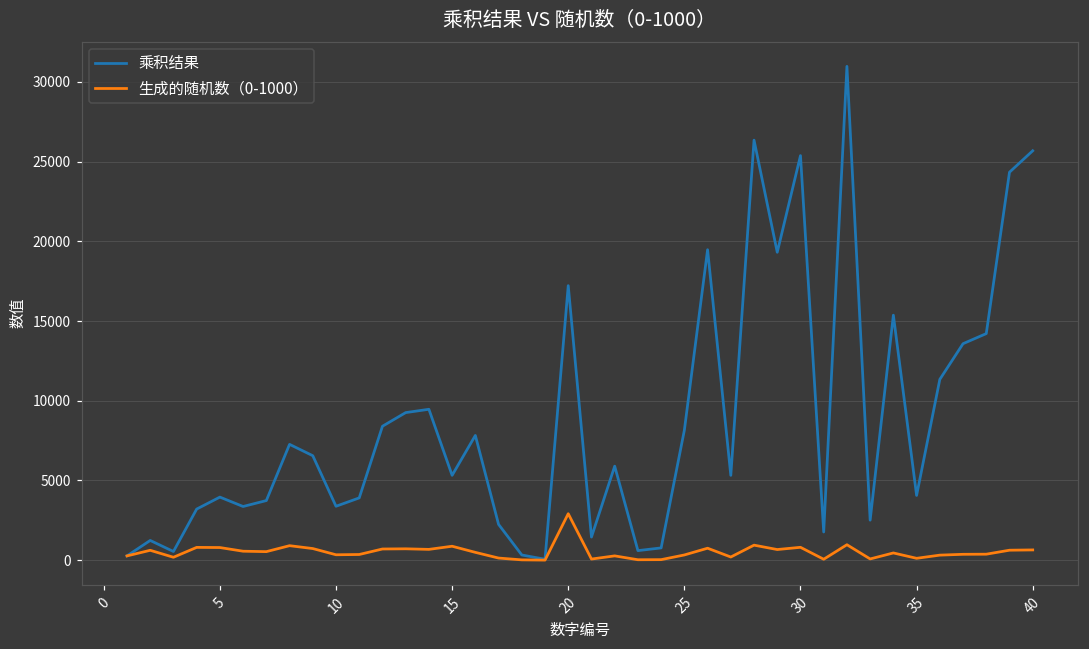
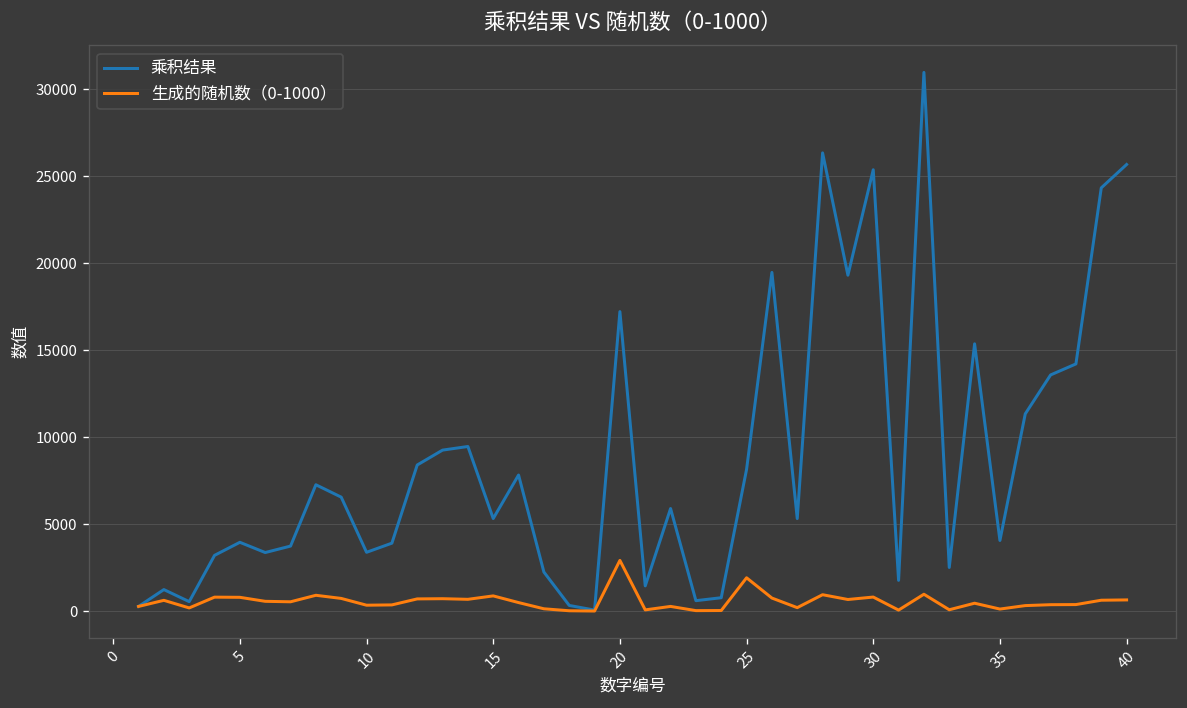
  {
    "乘积结果": {
      "5": 4000,
      "10": 3400,
      "15": 5300,
      "20": 17200,
      "25": 8200,
      "30": 25400,
      "35": 4100,
      "40": 25700
    },
    "生成的随机数（0-1000）": {
      "5": 800,
      "10": 300,
      "15": 900,
      "20": 2900,
-     "25": 300,
+     "25": 1900,
      "30": 800,
      "35": 100,
      "40": 600
    }
  }
